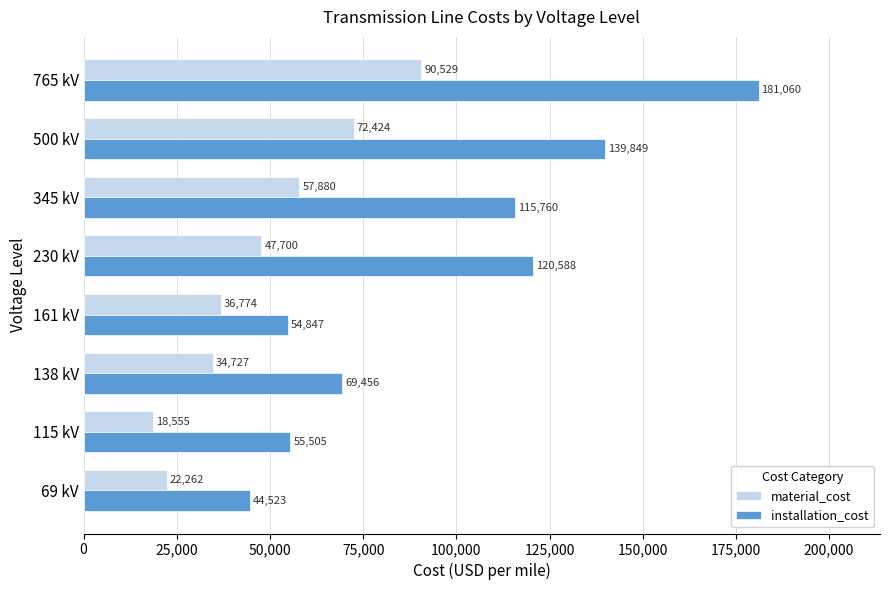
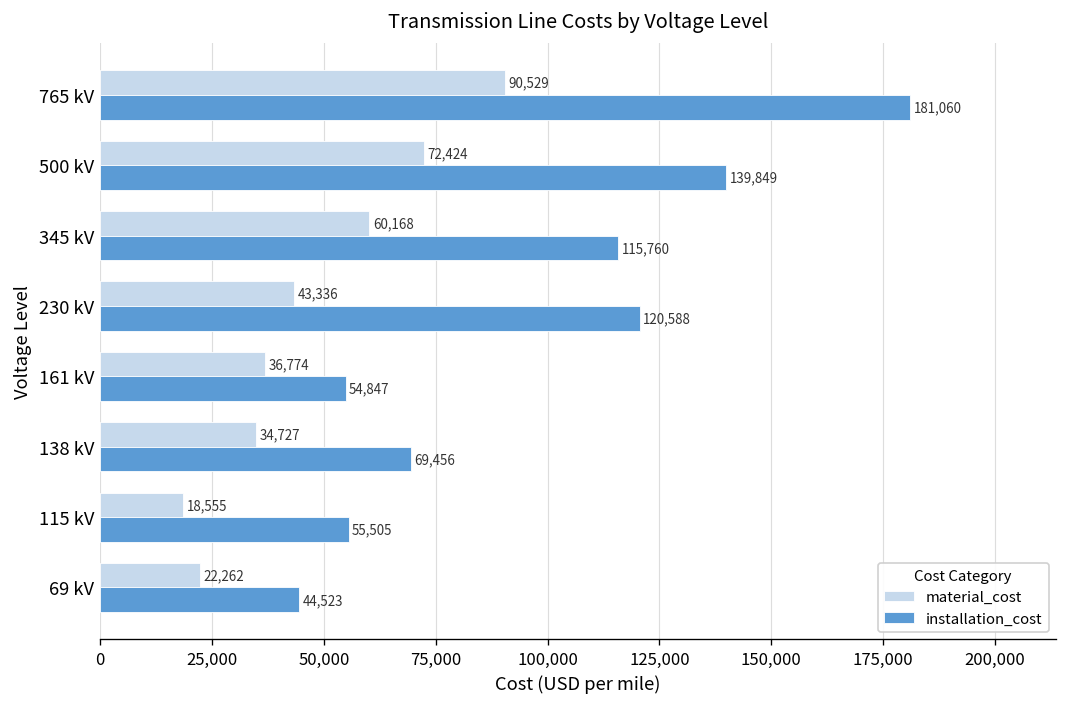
  {
    "material_cost": {
      "765 kV": "90,529",
      "500 kV": "72,424",
-     "345 kV": "57,880",
-     "230 kV": "47,700",
+     "345 kV": "60,168",
+     "230 kV": "43,336",
      "161 kV": "36,774",
      "138 kV": "34,727",
      "115 kV": "18,555",
      "69 kV": "22,262"
    },
    "installation_cost": {
      "765 kV": "181,060",
      "500 kV": "139,849",
      "345 kV": "115,760",
      "230 kV": "120,588",
      "161 kV": "54,847",
      "138 kV": "69,456",
      "115 kV": "55,505",
      "69 kV": "44,523"
    }
  }
